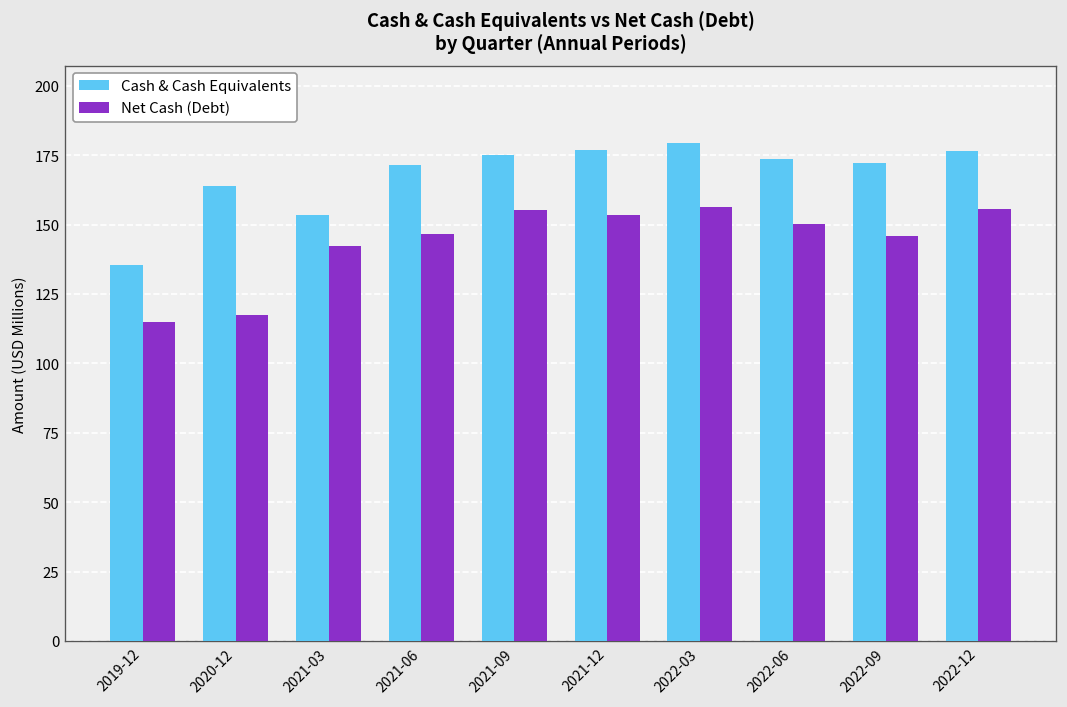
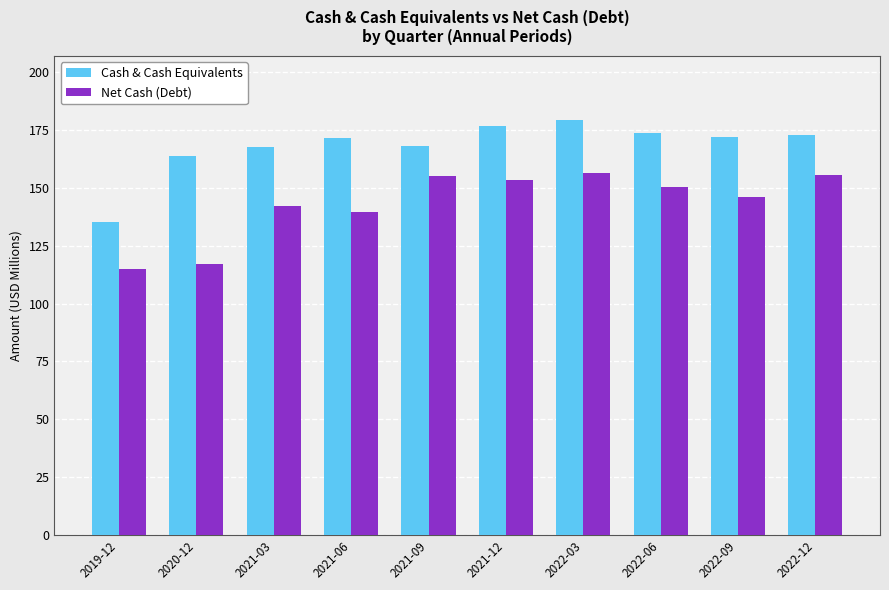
  {
    "Cash & Cash Equivalents": {
      "2019-12": 135,
      "2020-12": 164,
-     "2021-03": 153,
+     "2021-03": 168,
      "2021-06": 171,
-     "2021-09": 175,
+     "2021-09": 168,
      "2021-12": 177,
      "2022-03": 179,
      "2022-06": 174,
      "2022-09": 172,
-     "2022-12": 176
+     "2022-12": 173
    },
    "Net Cash (Debt)": {
      "2019-12": 115,
      "2020-12": 117,
      "2021-03": 142,
-     "2021-06": 147,
+     "2021-06": 139,
      "2021-09": 155,
      "2021-12": 153,
      "2022-03": 156,
      "2022-06": 150,
      "2022-09": 146,
      "2022-12": 156
    }
  }
